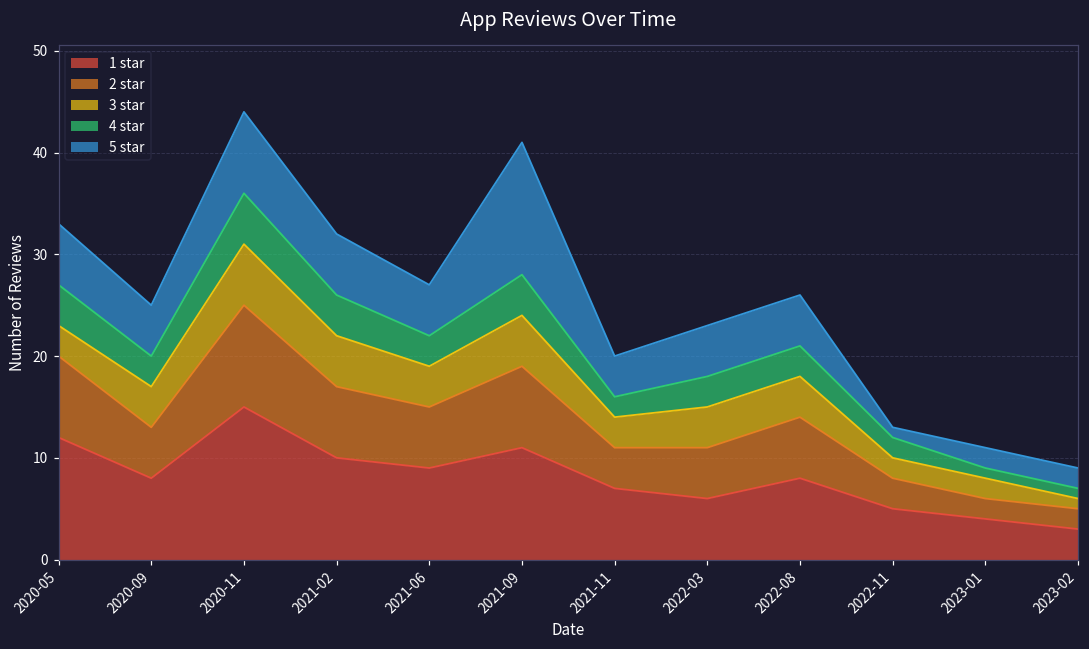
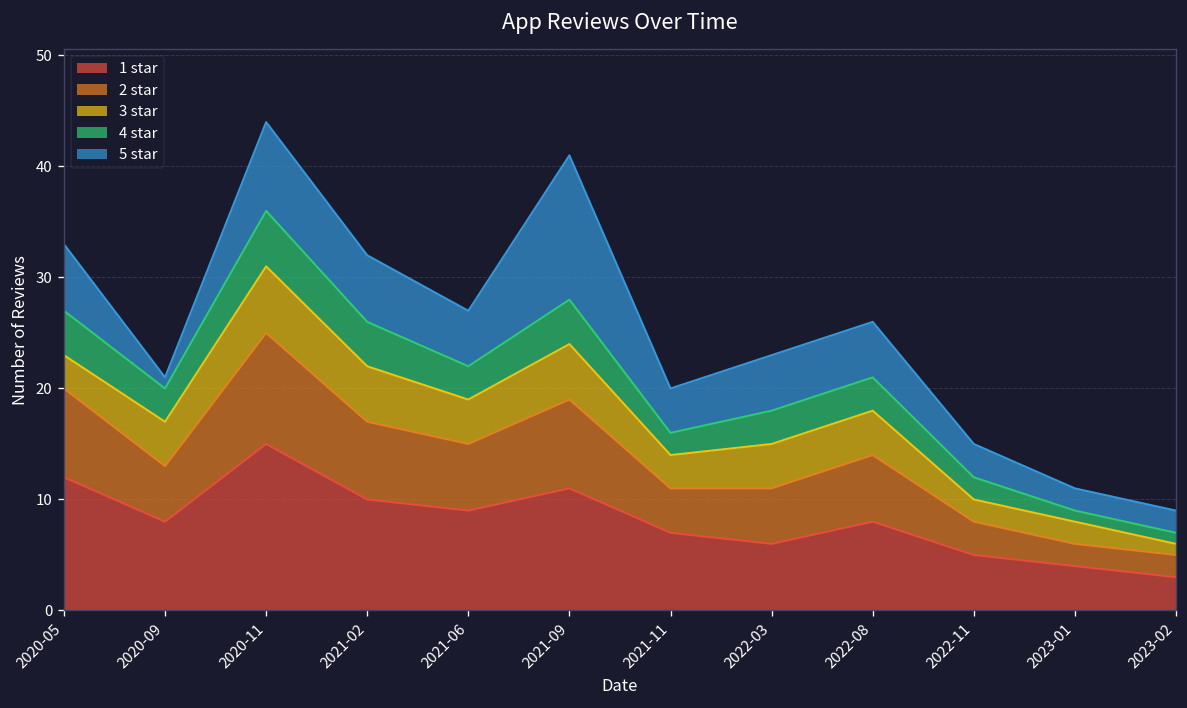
  {
    "3 star": {
      "2020-05": 3,
      "2020-09": 4,
      "2020-11": 6,
      "2021-02": 5,
      "2021-06": 4,
      "2021-09": 5,
      "2021-11": 3,
      "2022-03": 4,
      "2022-08": 4,
      "2022-11": 2,
      "2023-01": 2,
      "2023-02": 1
    },
    "4 star": {
      "2020-05": 4,
      "2020-09": 3,
      "2020-11": 5,
      "2021-02": 4,
      "2021-06": 3,
      "2021-09": 4,
      "2021-11": 2,
      "2022-03": 3,
      "2022-08": 3,
      "2022-11": 2,
      "2023-01": 1,
      "2023-02": 1
    },
    "5 star": {
      "2020-05": 6,
-     "2020-09": 5,
+     "2020-09": 1,
      "2020-11": 8,
      "2021-02": 6,
      "2021-06": 5,
      "2021-09": 13,
      "2021-11": 4,
      "2022-03": 5,
      "2022-08": 5,
-     "2022-11": 1,
+     "2022-11": 3,
      "2023-01": 2,
      "2023-02": 2
    }
  }
